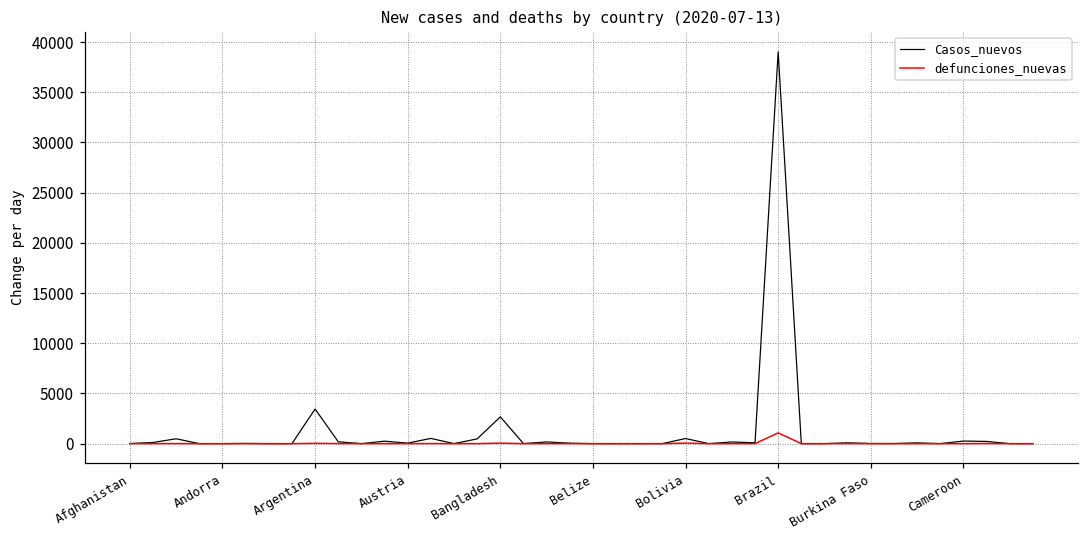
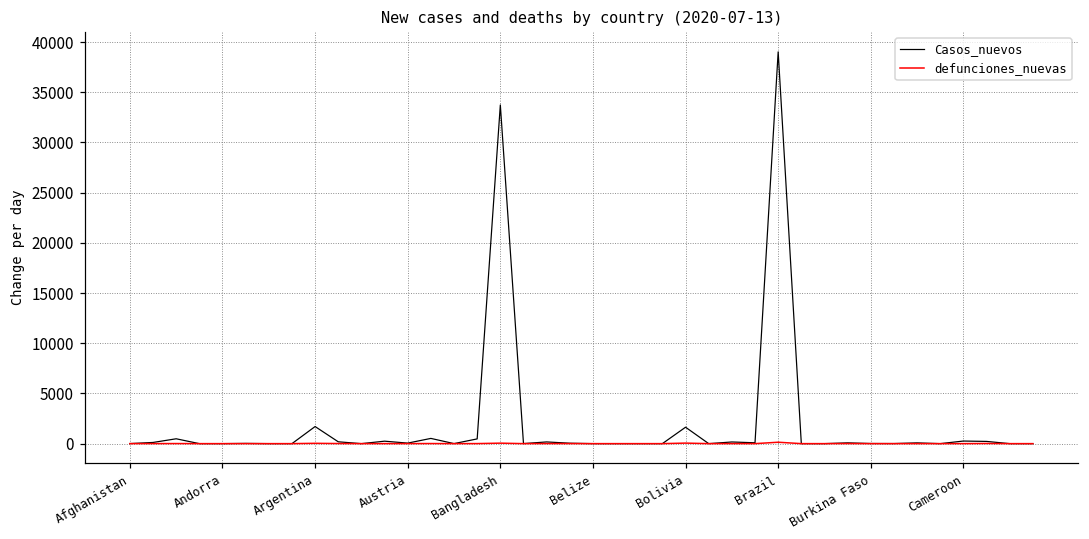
  {
    "Casos_nuevos": {
-     "Argentina": 3000,
-     "Bangladesh": 3000,
-     "Bolivia": 1000,
+     "Argentina": 2000,
+     "Bangladesh": 34000,
+     "Bolivia": 2000,
      "Brazil": 39000
    },
    "defunciones_nuevas": {
      "Argentina": 0,
      "Bangladesh": 0,
      "Bolivia": 0,
-     "Brazil": 1000
+     "Brazil": 0
    }
  }
